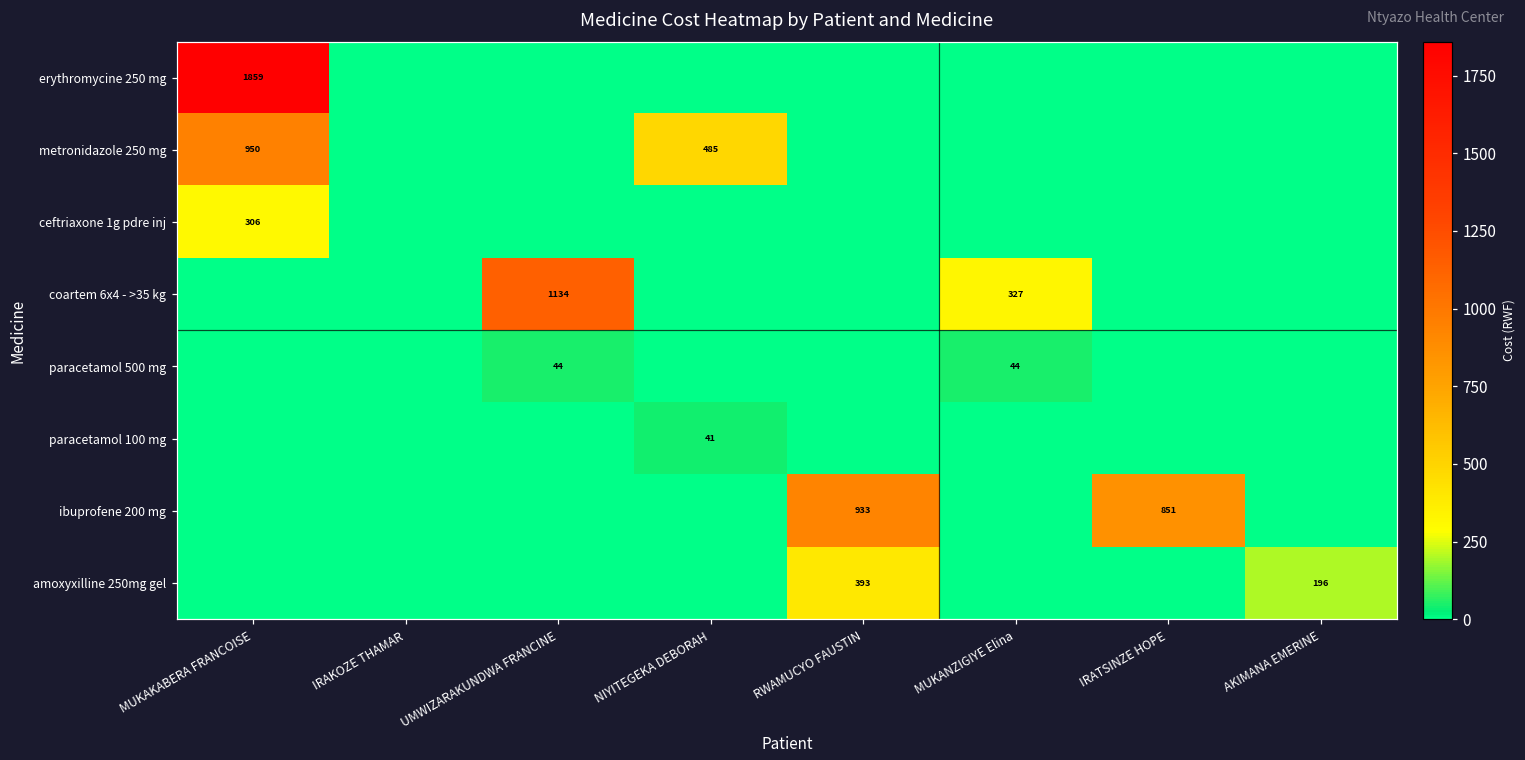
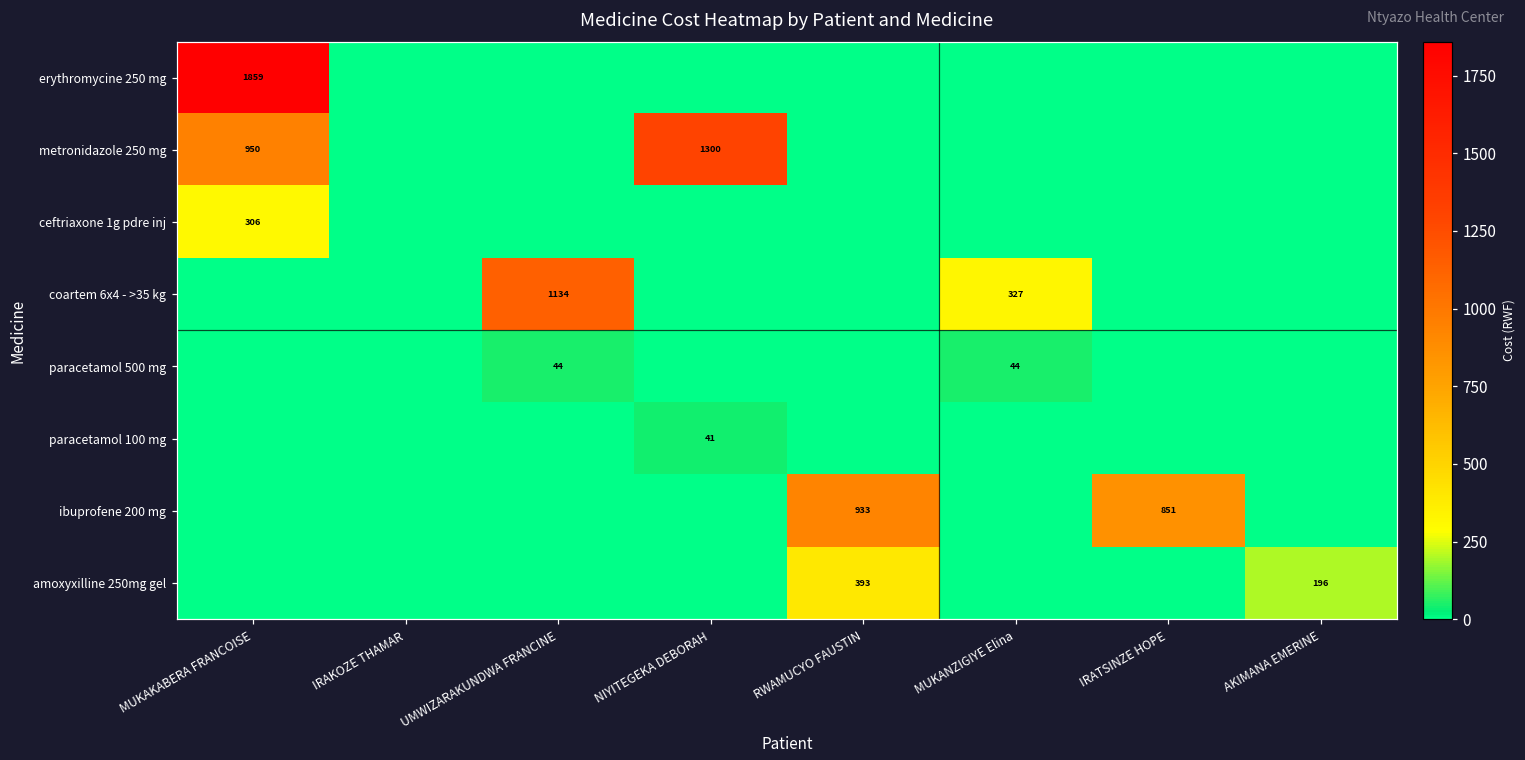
  {
    "erythromycine 250 mg": {
      "MUKAKABERA FRANCOISE": 1859
    },
    "metronidazole 250 mg": {
      "MUKAKABERA FRANCOISE": 950,
-     "NIYITEGEKA DEBORAH": 485
+     "NIYITEGEKA DEBORAH": 1300
    },
    "ceftriaxone 1g pdre inj": {
      "MUKAKABERA FRANCOISE": 306
    },
    "coartem 6x4 - >35 kg": {
      "UMWIZARAKUNDWA FRANCINE": 1134,
      "MUKANZIGIYE Elina": 327
    },
    "paracetamol 500 mg": {
      "UMWIZARAKUNDWA FRANCINE": 44,
      "MUKANZIGIYE Elina": 44
    },
    "paracetamol 100 mg": {
      "NIYITEGEKA DEBORAH": 41
    },
    "ibuprofene 200 mg": {
      "RWAMUCYO FAUSTIN": 933,
      "IRATSINZE HOPE": 851
    },
    "amoxyxilline 250mg gel": {
      "RWAMUCYO FAUSTIN": 393,
      "AKIMANA EMERINE": 196
    }
  }
